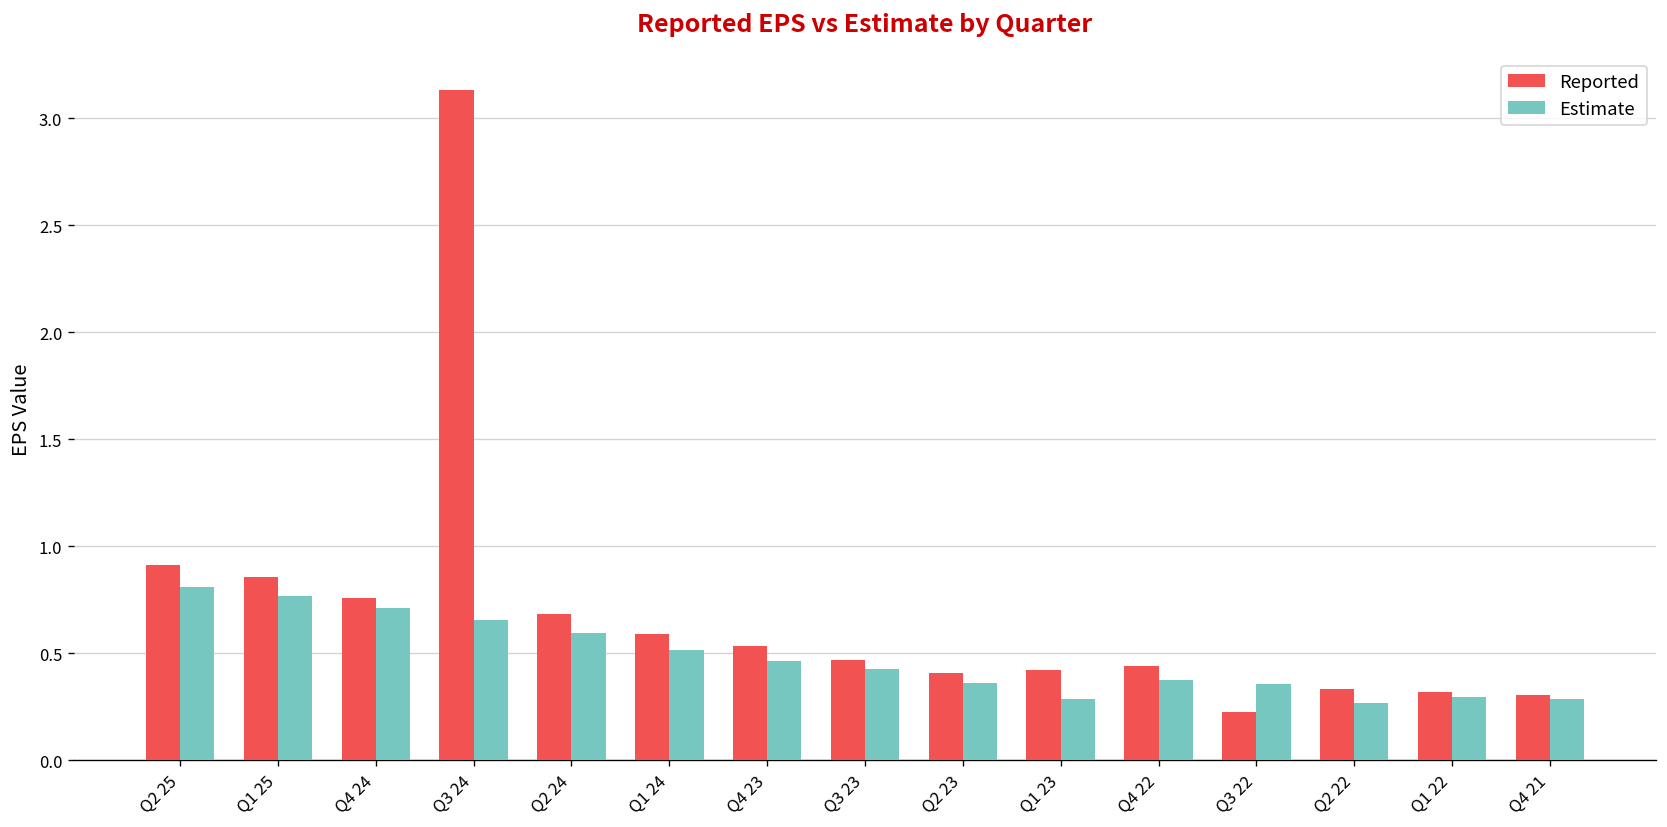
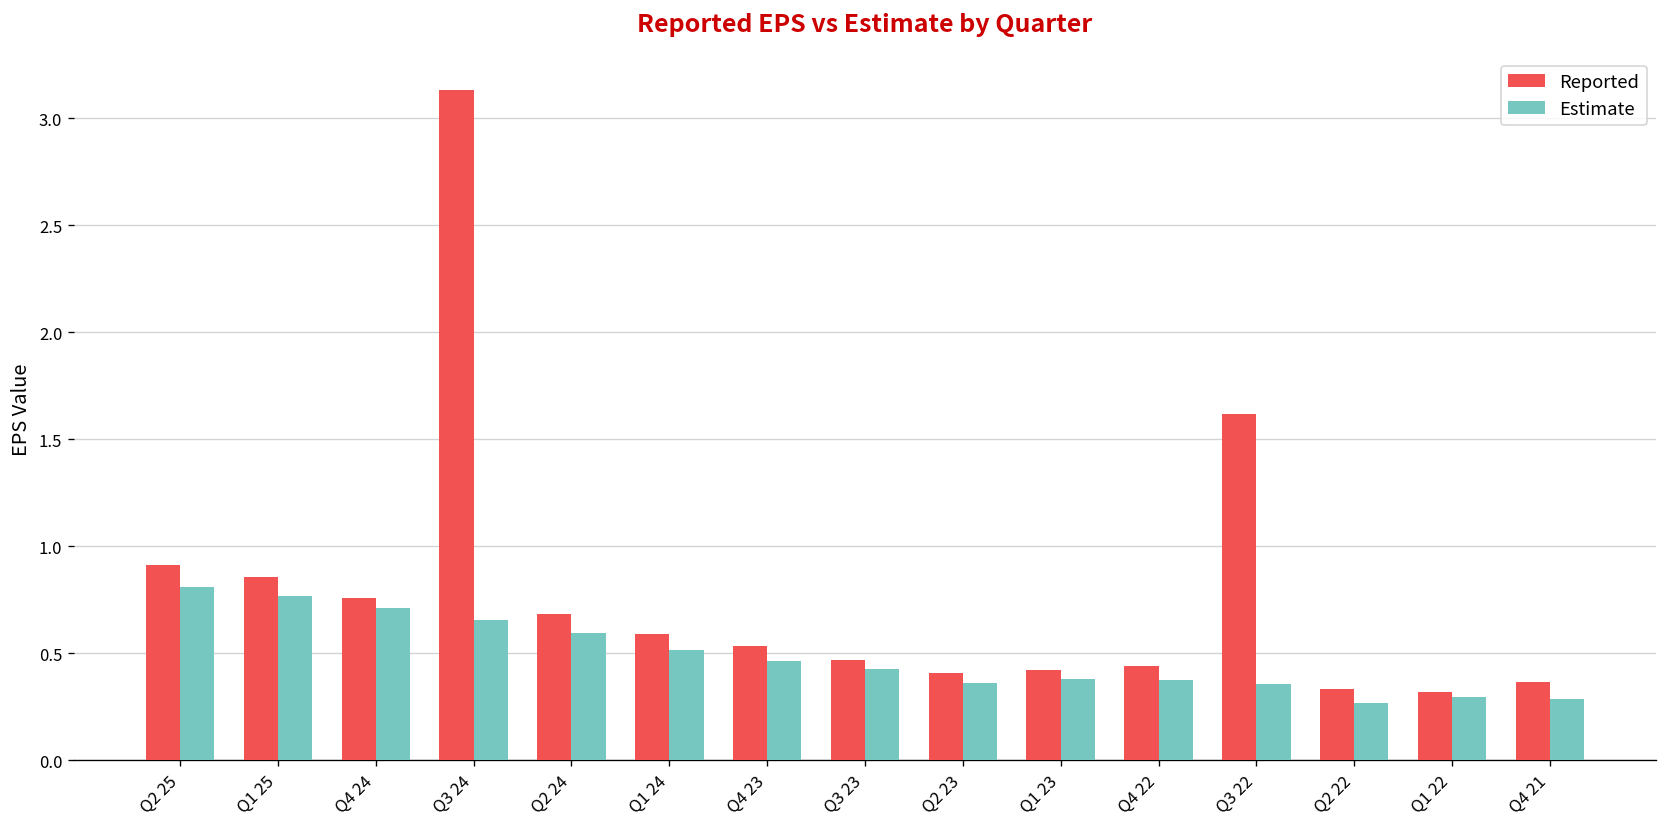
  {
    "Reported": {
      "Q2 25": 0.91,
      "Q1 25": 0.86,
      "Q4 24": 0.76,
      "Q3 24": 3.13,
      "Q2 24": 0.69,
      "Q1 24": 0.59,
      "Q4 23": 0.53,
      "Q3 23": 0.47,
      "Q2 23": 0.41,
      "Q1 23": 0.42,
      "Q4 22": 0.44,
-     "Q3 22": 0.23,
+     "Q3 22": 1.62,
      "Q2 22": 0.33,
      "Q1 22": 0.32,
-     "Q4 21": 0.31
+     "Q4 21": 0.37
    },
    "Estimate": {
      "Q2 25": 0.81,
      "Q1 25": 0.77,
      "Q4 24": 0.71,
      "Q3 24": 0.65,
      "Q2 24": 0.60,
      "Q1 24": 0.52,
      "Q4 23": 0.47,
      "Q3 23": 0.43,
      "Q2 23": 0.36,
-     "Q1 23": 0.29,
+     "Q1 23": 0.38,
      "Q4 22": 0.38,
      "Q3 22": 0.36,
      "Q2 22": 0.27,
      "Q1 22": 0.30,
      "Q4 21": 0.29
    }
  }
